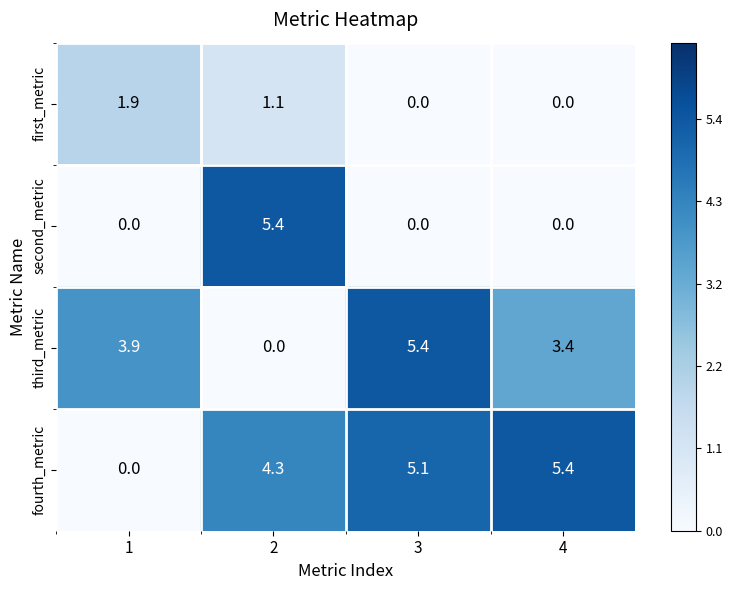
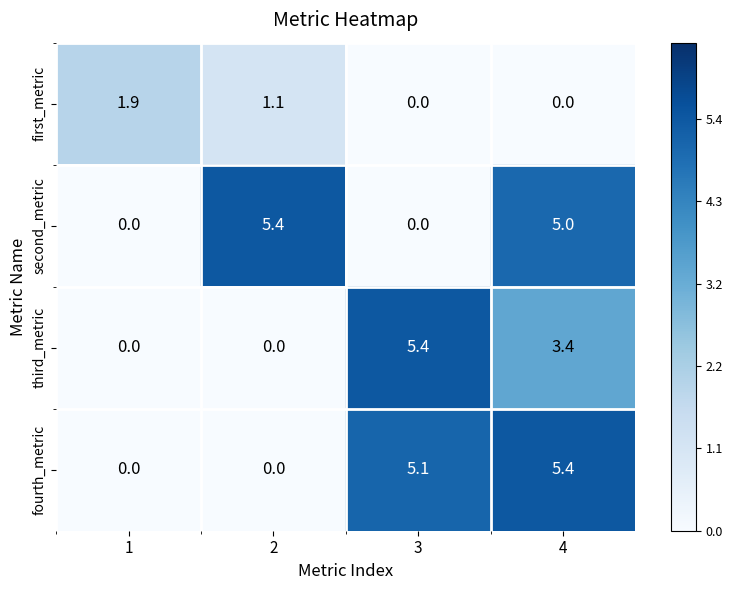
  {
    "first_metric": {
      "1": 1.9,
      "2": 1.1,
      "3": 0.0,
      "4": 0.0
    },
    "second_metric": {
      "1": 0.0,
      "2": 5.4,
      "3": 0.0,
-     "4": 0.0
+     "4": 5.0
    },
    "third_metric": {
-     "1": 3.9,
+     "1": 0.0,
      "2": 0.0,
      "3": 5.4,
      "4": 3.4
    },
    "fourth_metric": {
      "1": 0.0,
-     "2": 4.3,
+     "2": 0.0,
      "3": 5.1,
      "4": 5.4
    }
  }
